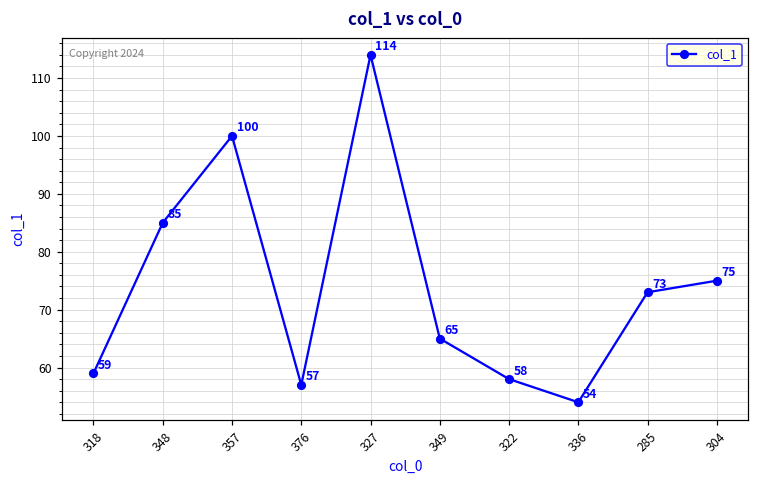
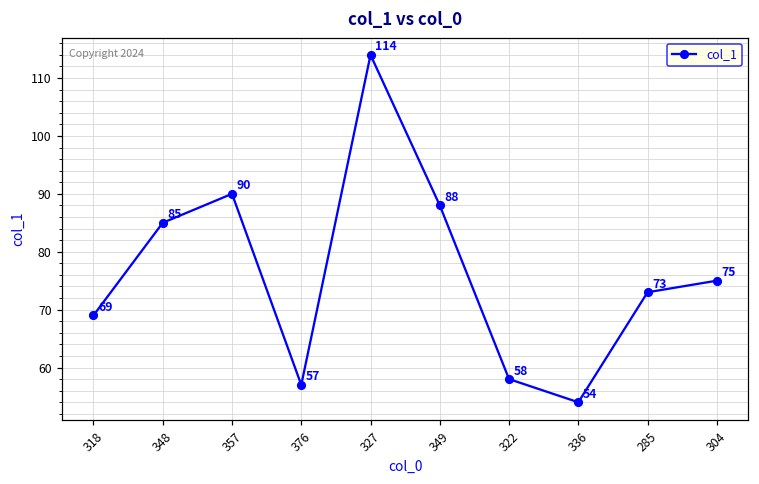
  {
-   "318": 59,
+   "318": 69,
    "348": 85,
-   "357": 100,
+   "357": 90,
    "376": 57,
    "327": 114,
-   "349": 65,
+   "349": 88,
    "322": 58,
    "336": 54,
    "285": 73,
    "304": 75
  }
